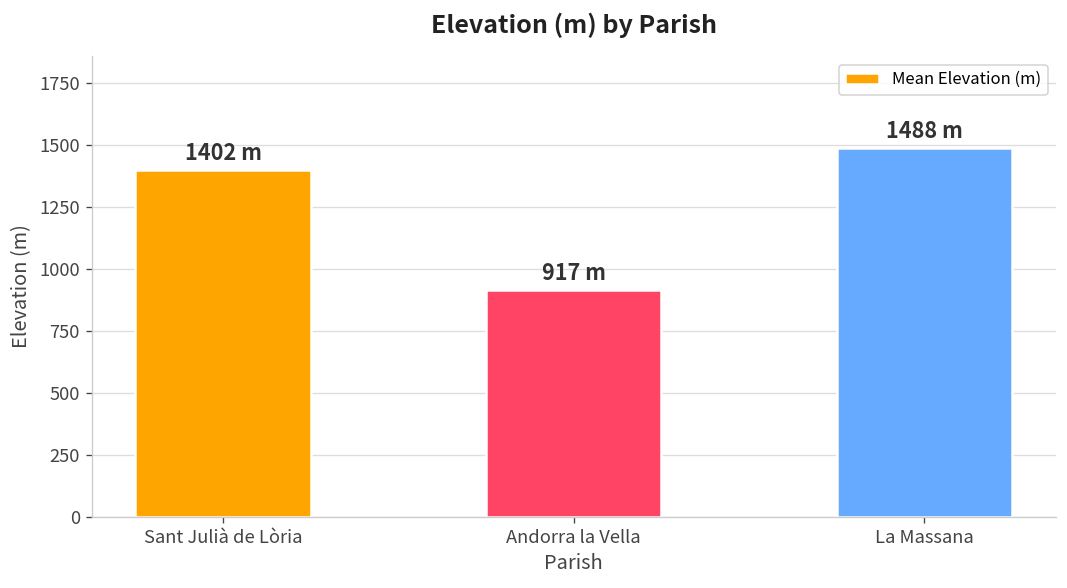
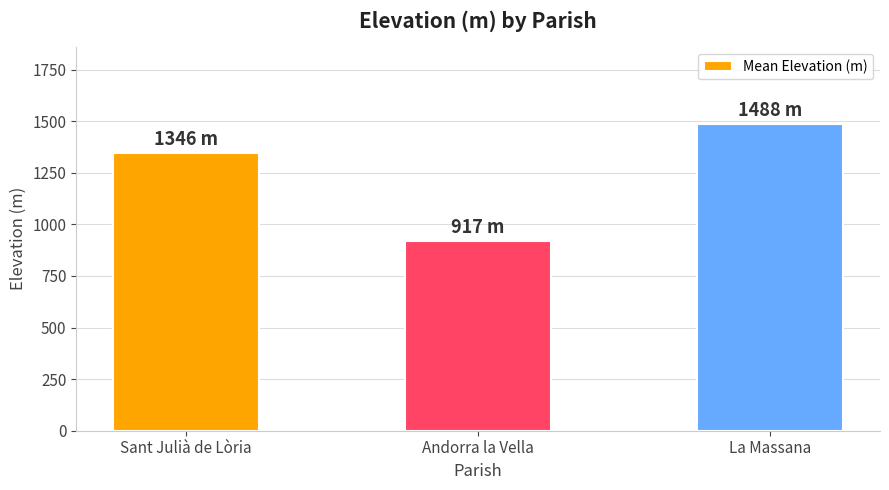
  {
-   "Sant Julià de Lòria": 1402,
+   "Sant Julià de Lòria": 1346,
    "Andorra la Vella": 917,
    "La Massana": 1488
  }
